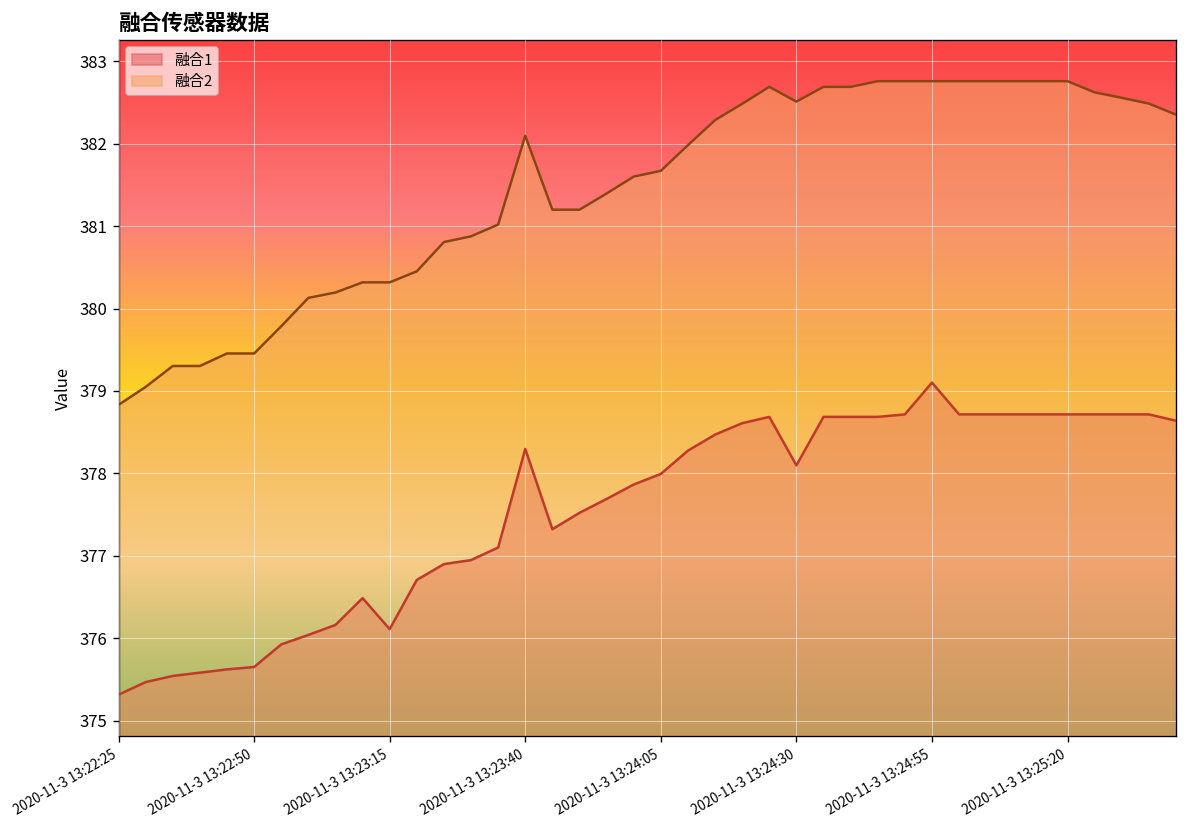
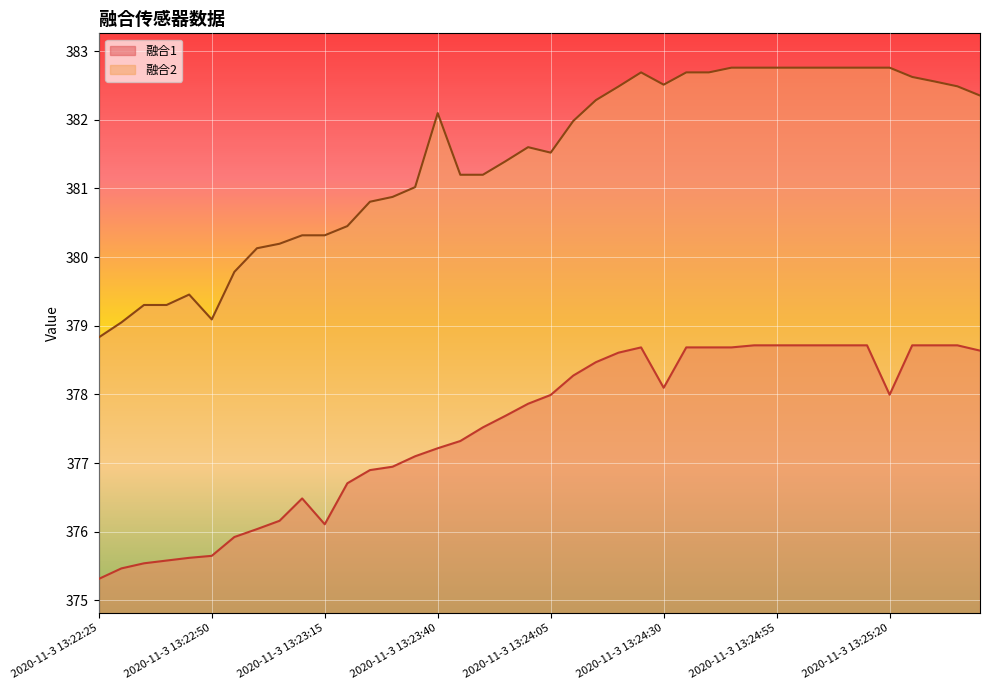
  {
    "融合1": {
      "2020-11-3 13:22:25": 375.3,
      "2020-11-3 13:22:50": 375.6,
      "2020-11-3 13:23:15": 376.1,
-     "2020-11-3 13:23:40": 378.3,
+     "2020-11-3 13:23:40": 377.2,
      "2020-11-3 13:24:05": 378.0,
      "2020-11-3 13:24:30": 378.1,
-     "2020-11-3 13:24:55": 379.1,
-     "2020-11-3 13:25:20": 378.7
+     "2020-11-3 13:24:55": 378.7,
+     "2020-11-3 13:25:20": 378.0
    },
    "融合2": {
      "2020-11-3 13:22:25": 378.8,
-     "2020-11-3 13:22:50": 379.5,
+     "2020-11-3 13:22:50": 379.1,
      "2020-11-3 13:23:15": 380.3,
      "2020-11-3 13:23:40": 382.1,
-     "2020-11-3 13:24:05": 381.7,
+     "2020-11-3 13:24:05": 381.5,
      "2020-11-3 13:24:30": 382.5,
      "2020-11-3 13:24:55": 382.8,
      "2020-11-3 13:25:20": 382.8
    }
  }
